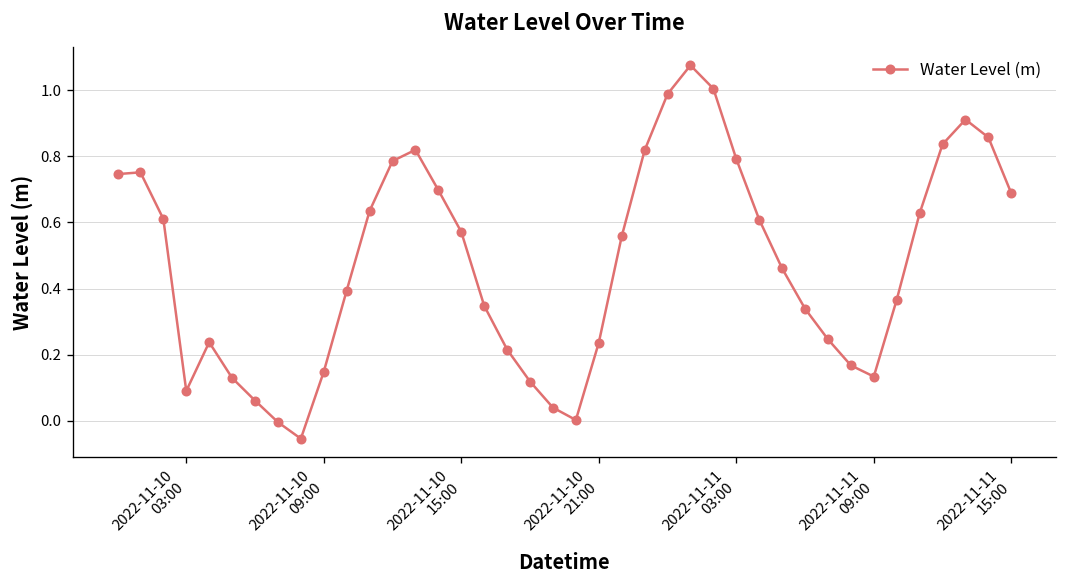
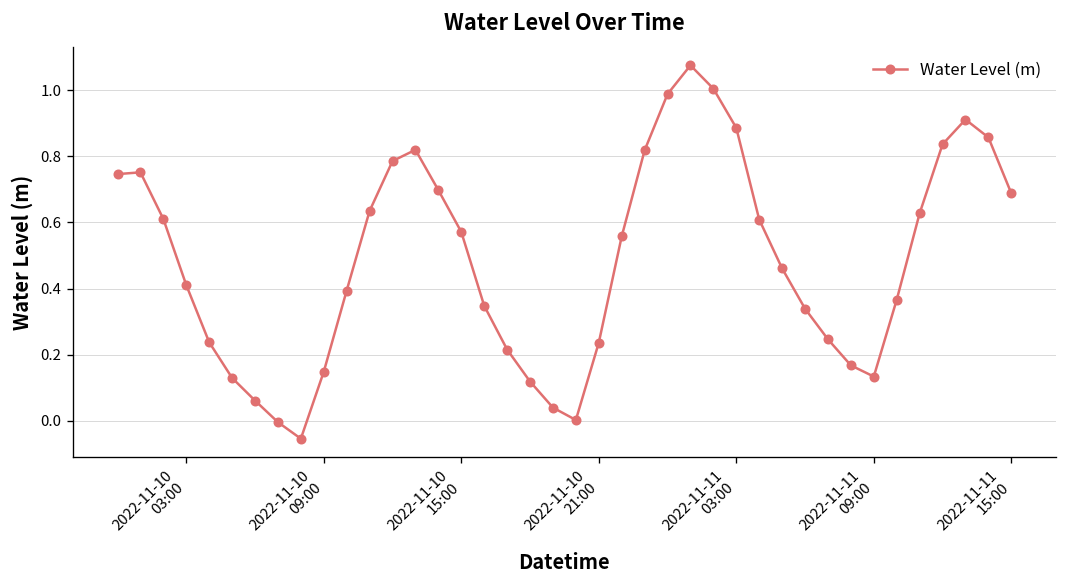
  {
-   "2022-11-10 03:00": 0.09,
+   "2022-11-10 03:00": 0.41,
    "2022-11-10 09:00": 0.15,
    "2022-11-10 15:00": 0.57,
    "2022-11-10 21:00": 0.24,
-   "2022-11-11 03:00": 0.79,
+   "2022-11-11 03:00": 0.89,
    "2022-11-11 09:00": 0.13,
    "2022-11-11 15:00": 0.69
  }
